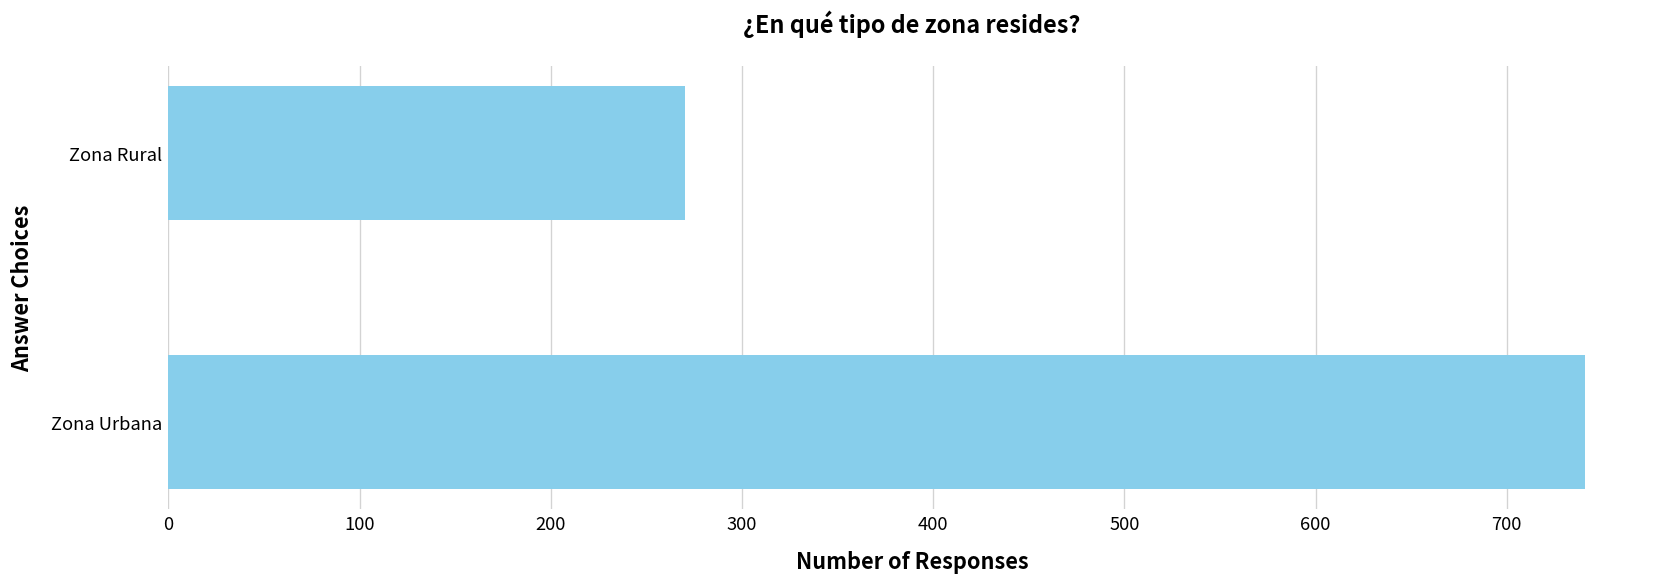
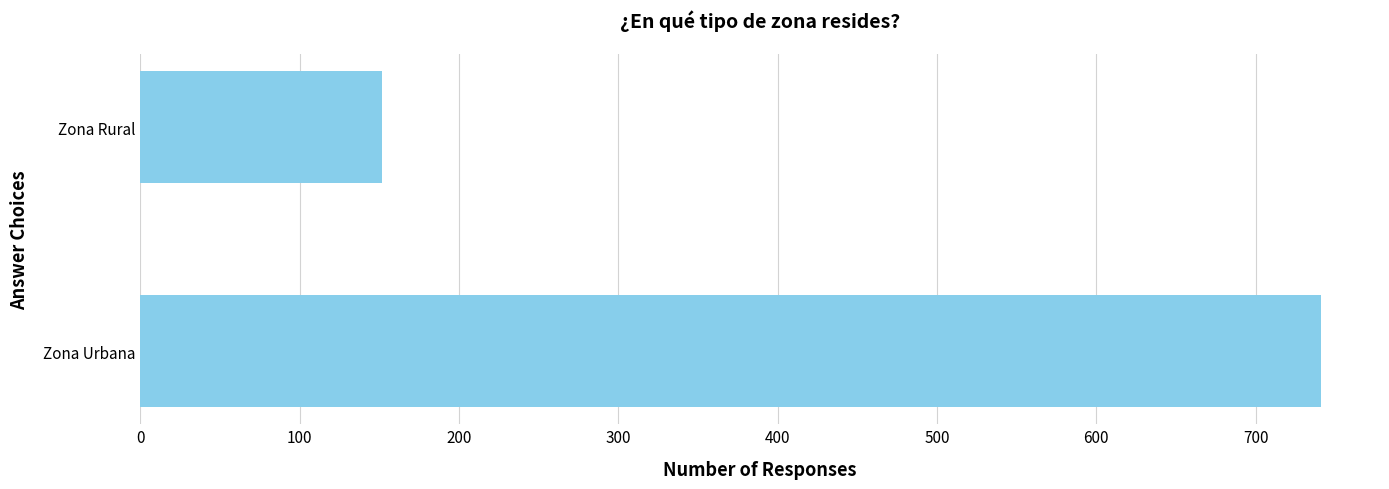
  {
-   "Zona Rural": 270,
+   "Zona Rural": 152,
    "Zona Urbana": 741
  }
